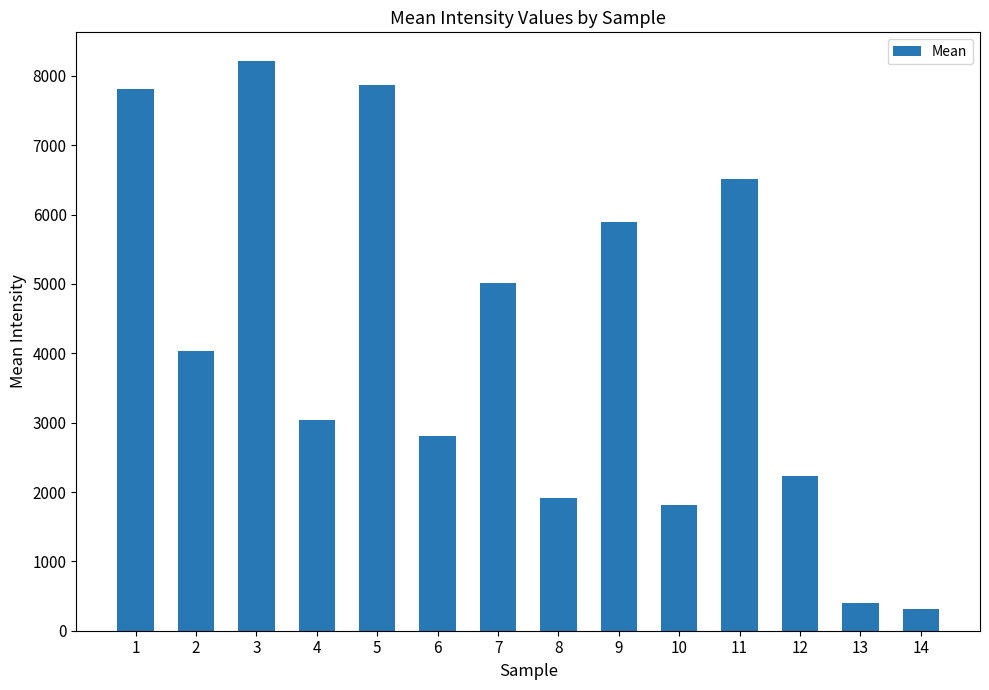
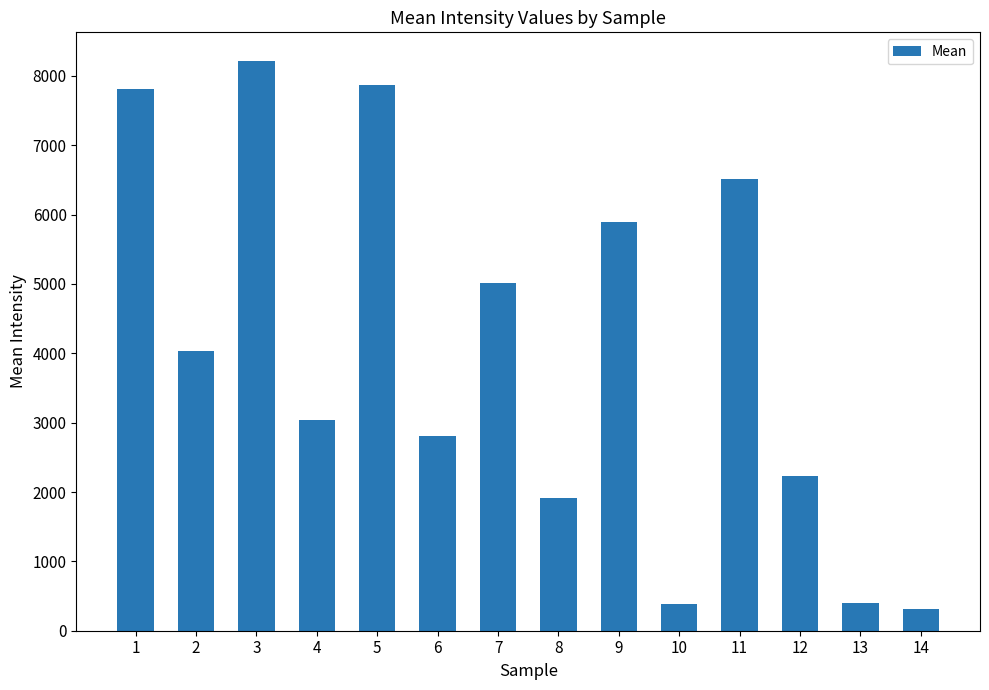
  {
    "1": 7800,
    "2": 4000,
    "3": 8200,
    "4": 3000,
    "5": 7900,
    "6": 2800,
    "7": 5000,
    "8": 1900,
    "9": 5900,
-   "10": 1800,
+   "10": 400,
    "11": 6500,
    "12": 2200,
    "13": 400,
    "14": 300
  }
